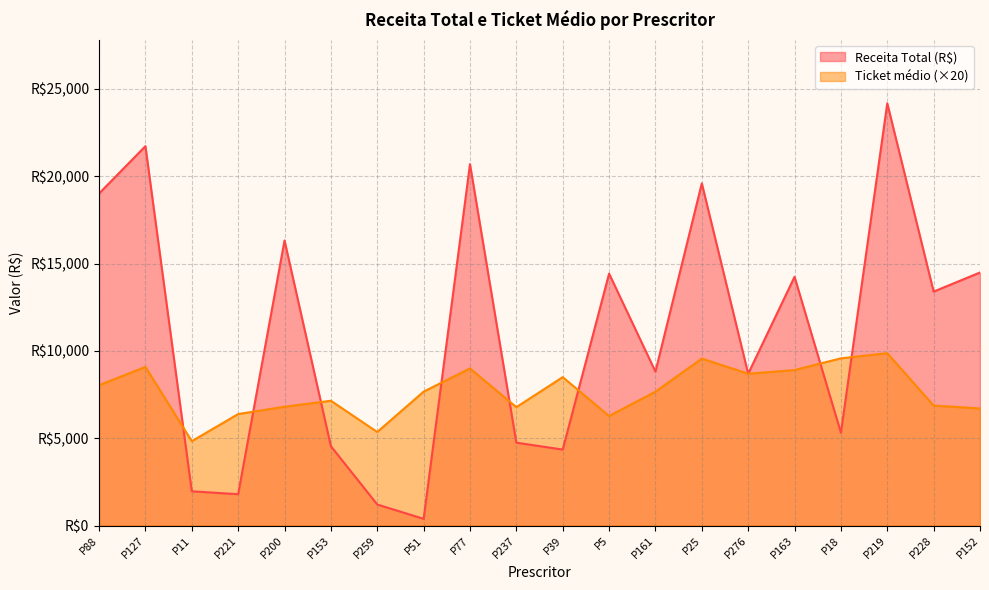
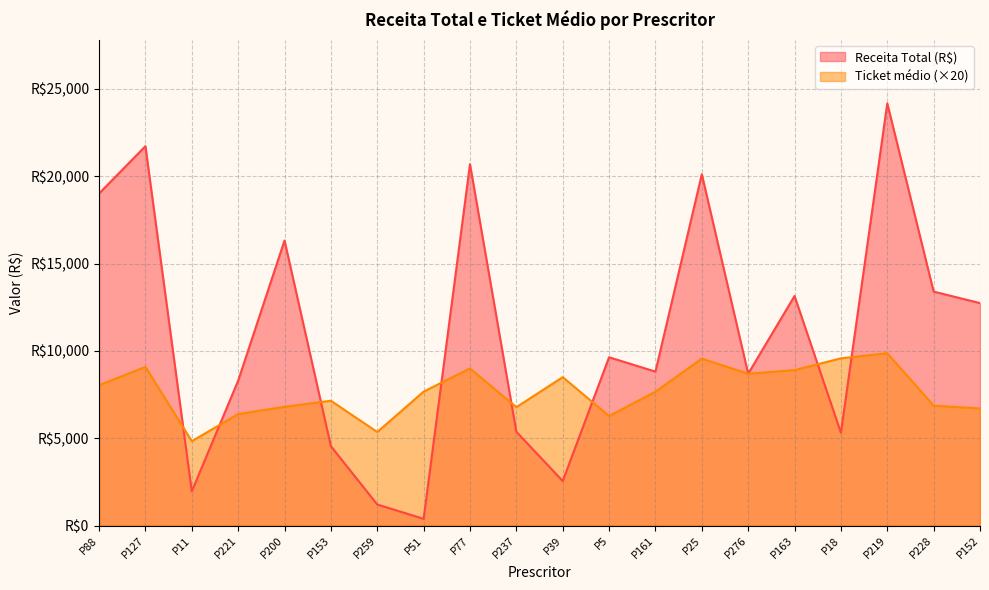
  {
    "Receita Total (R$)": {
      "P88": "R$19,000",
      "P127": "R$21,700",
      "P11": "R$2,000",
-     "P221": "R$1,800",
+     "P221": "R$8,300",
      "P200": "R$16,300",
      "P153": "R$4,500",
      "P259": "R$1,200",
      "P51": "R$400",
      "P77": "R$20,700",
-     "P237": "R$4,700",
-     "P39": "R$4,400",
-     "P5": "R$14,400",
+     "P237": "R$5,400",
+     "P39": "R$2,500",
+     "P5": "R$9,600",
      "P161": "R$8,800",
-     "P25": "R$19,600",
-     "P163": "R$14,200",
+     "P25": "R$20,100",
+     "P163": "R$13,100",
      "P18": "R$5,300",
      "P219": "R$24,200",
      "P228": "R$13,400",
-     "P152": "R$14,500"
+     "P152": "R$12,700"
    },
    "Ticket médio (×20)": {
      "P88": "R$8,000",
      "P127": "R$9,100",
      "P11": "R$4,800",
      "P221": "R$6,400",
      "P200": "R$6,800",
      "P153": "R$7,100",
      "P259": "R$5,400",
      "P51": "R$7,700",
      "P77": "R$9,000",
      "P237": "R$6,800",
      "P39": "R$8,500",
      "P5": "R$6,300",
      "P161": "R$7,700",
      "P25": "R$9,600",
      "P163": "R$8,900",
      "P18": "R$9,600",
      "P219": "R$9,900",
      "P228": "R$6,900",
      "P152": "R$6,700"
    }
  }
